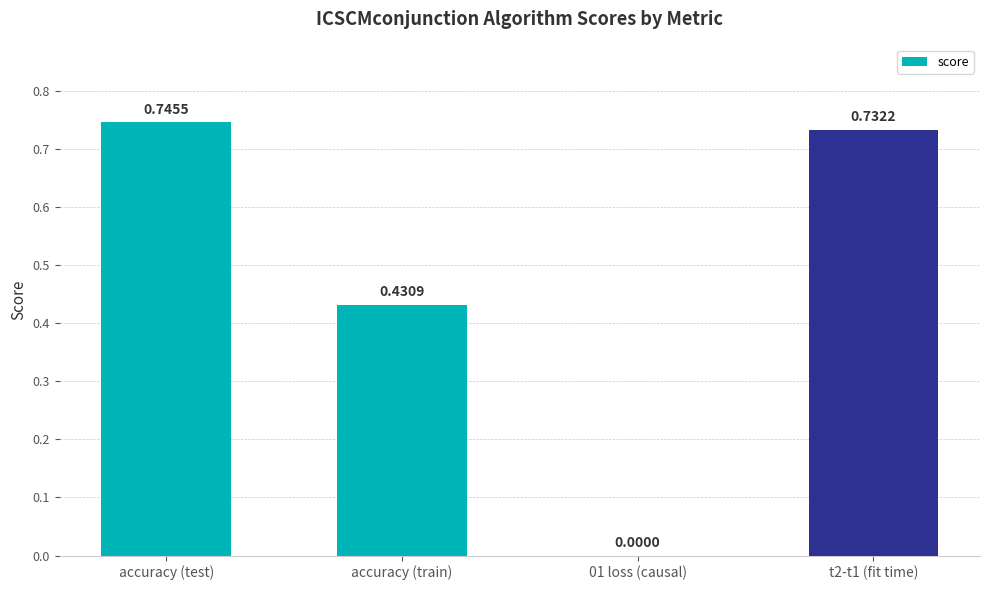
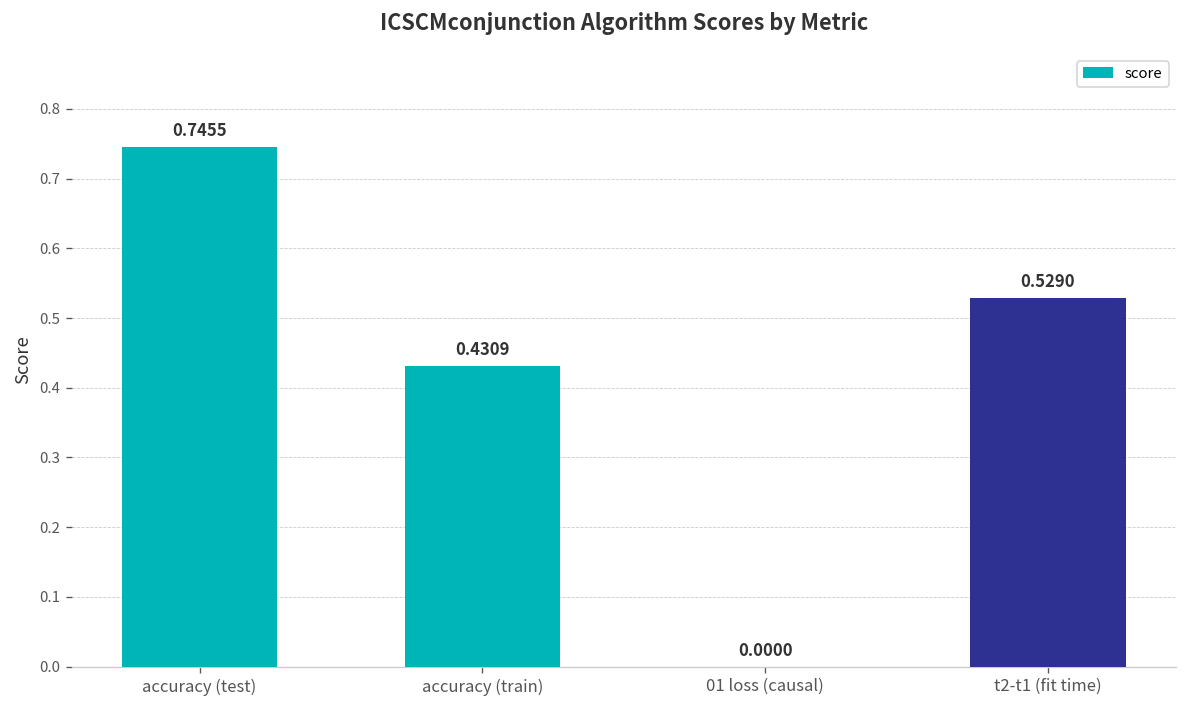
  {
    "accuracy (test)": 0.7455,
    "accuracy (train)": 0.4309,
    "01 loss (causal)": 0.0000,
-   "t2-t1 (fit time)": 0.7322
+   "t2-t1 (fit time)": 0.5290
  }
